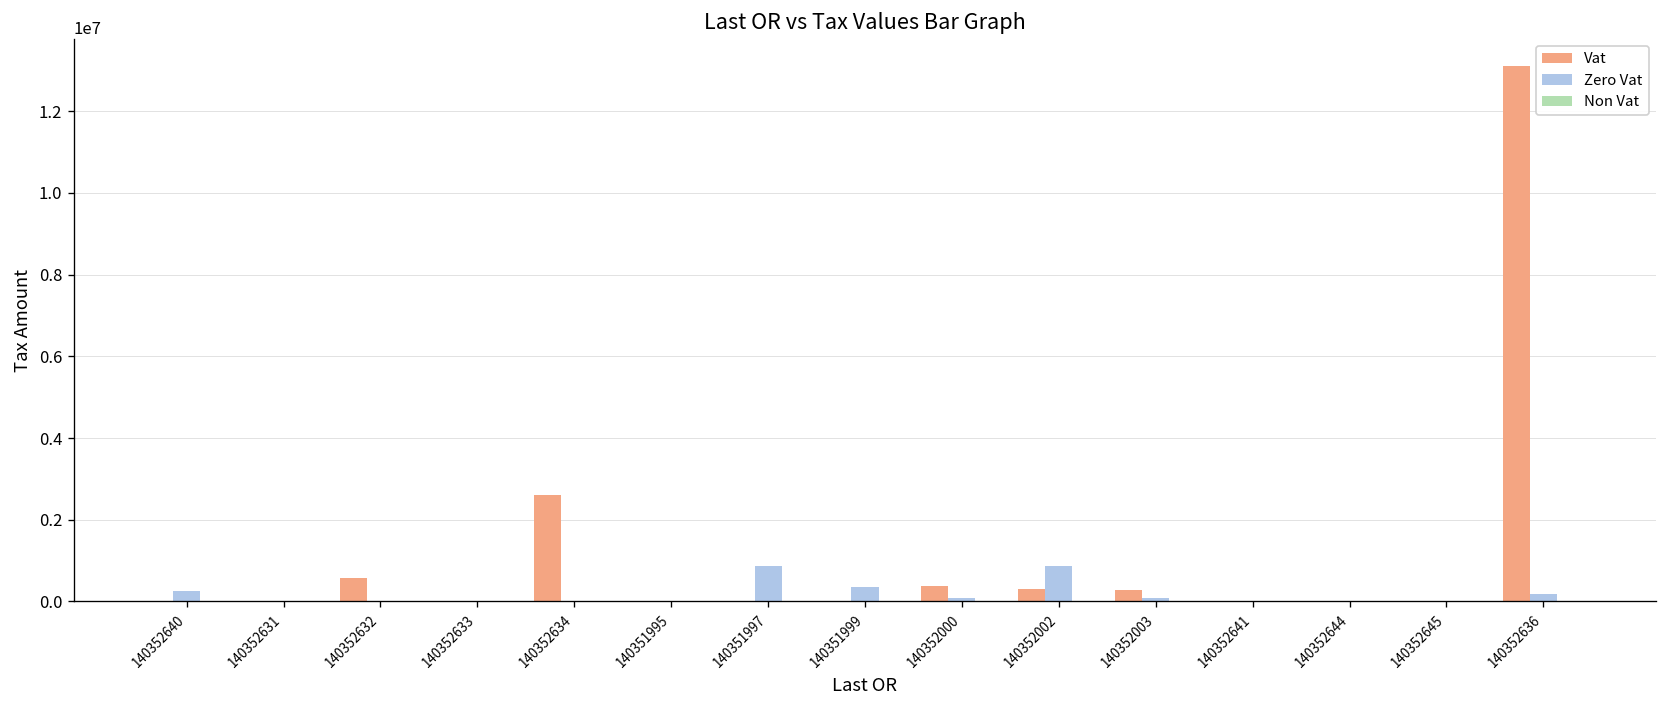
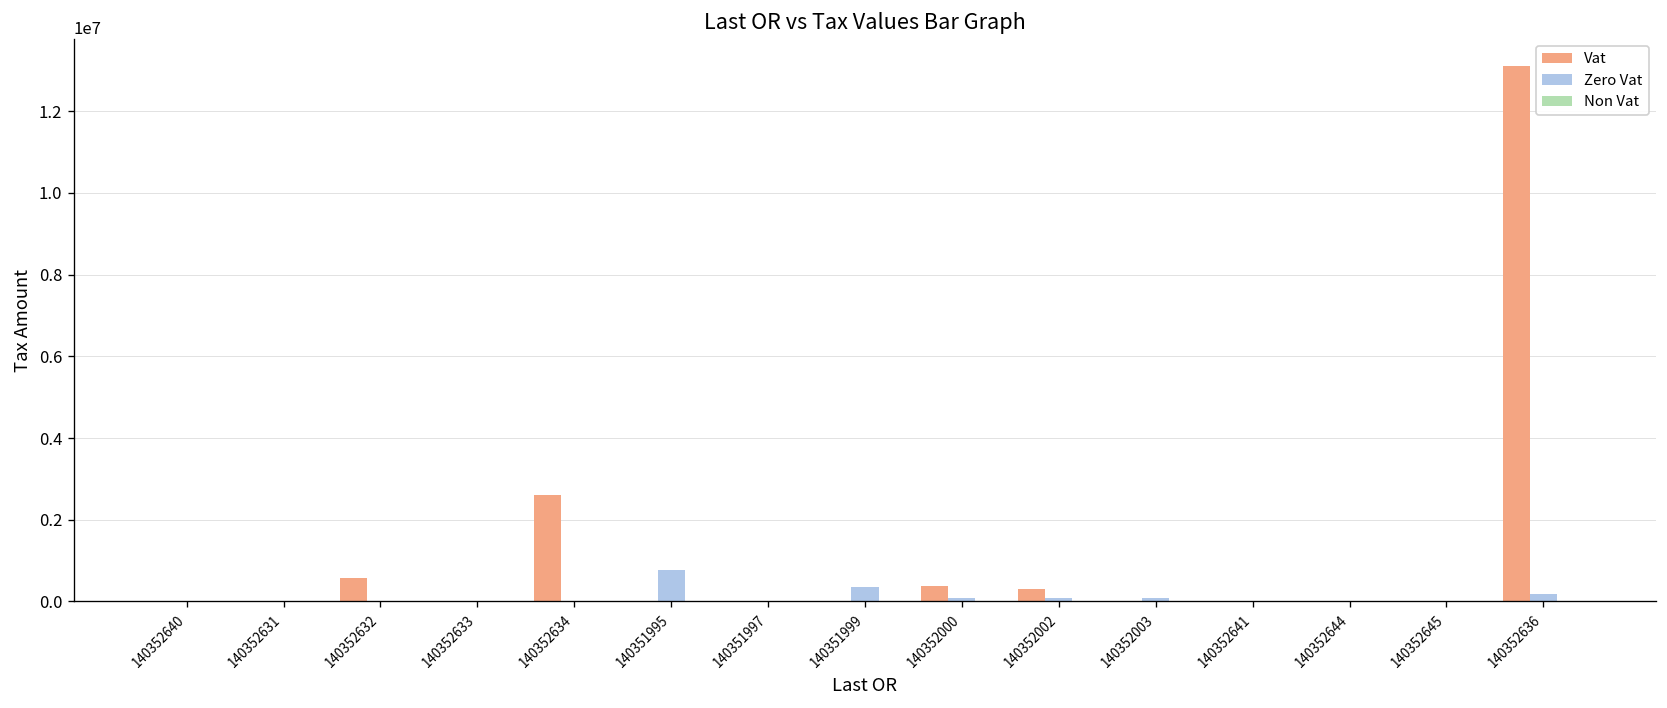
  {
    "Vat": {
      "140352640": 0,
      "140352631": 0,
      "140352632": 600000,
      "140352633": 0,
      "140352634": 2600000,
      "140351995": 0,
      "140351997": 0,
      "140351999": 0,
      "140352000": 400000,
      "140352002": 300000,
-     "140352003": 300000,
+     "140352003": 0,
      "140352641": 0,
      "140352644": 0,
      "140352645": 0,
      "140352636": 13100000
    },
    "Zero Vat": {
-     "140352640": 200000,
+     "140352640": 0,
      "140352631": 0,
-     "140351995": 0,
-     "140351997": 900000,
+     "140351995": 800000,
+     "140351997": 0,
      "140351999": 400000,
      "140352000": 100000,
-     "140352002": 900000,
+     "140352002": 100000,
      "140352003": 100000,
      "140352644": 0,
      "140352636": 200000
    },
    "Non Vat": {
      "140352640": 0,
      "140352631": 0,
      "140352632": 0,
      "140352633": 0,
      "140352634": 0,
      "140351995": 0,
      "140351997": 0,
      "140351999": 0,
      "140352000": 0,
      "140352002": 0,
      "140352003": 0,
      "140352641": 0,
      "140352644": 0,
      "140352645": 0,
      "140352636": 0
    }
  }
